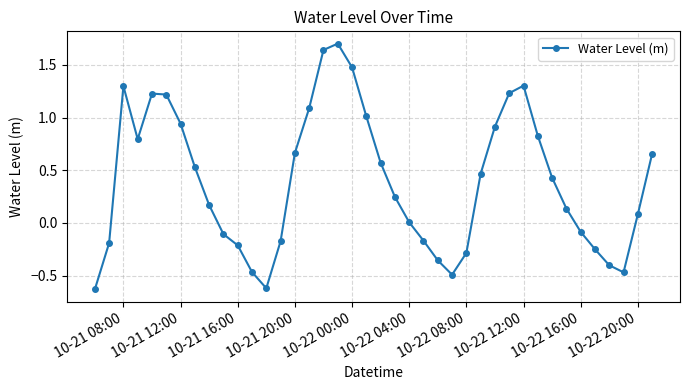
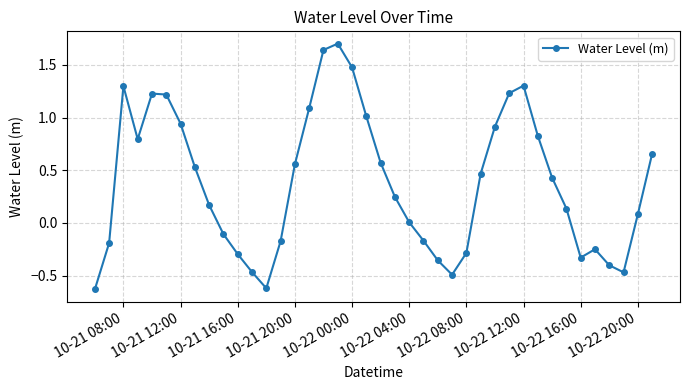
  {
    "10-21 08:00": 1.30,
    "10-21 12:00": 0.94,
-   "10-21 16:00": -0.21,
-   "10-21 20:00": 0.66,
+   "10-21 16:00": -0.30,
+   "10-21 20:00": 0.56,
    "10-22 00:00": 1.48,
    "10-22 04:00": 0.01,
    "10-22 08:00": -0.28,
    "10-22 12:00": 1.30,
-   "10-22 16:00": -0.08,
+   "10-22 16:00": -0.33,
    "10-22 20:00": 0.08
  }
